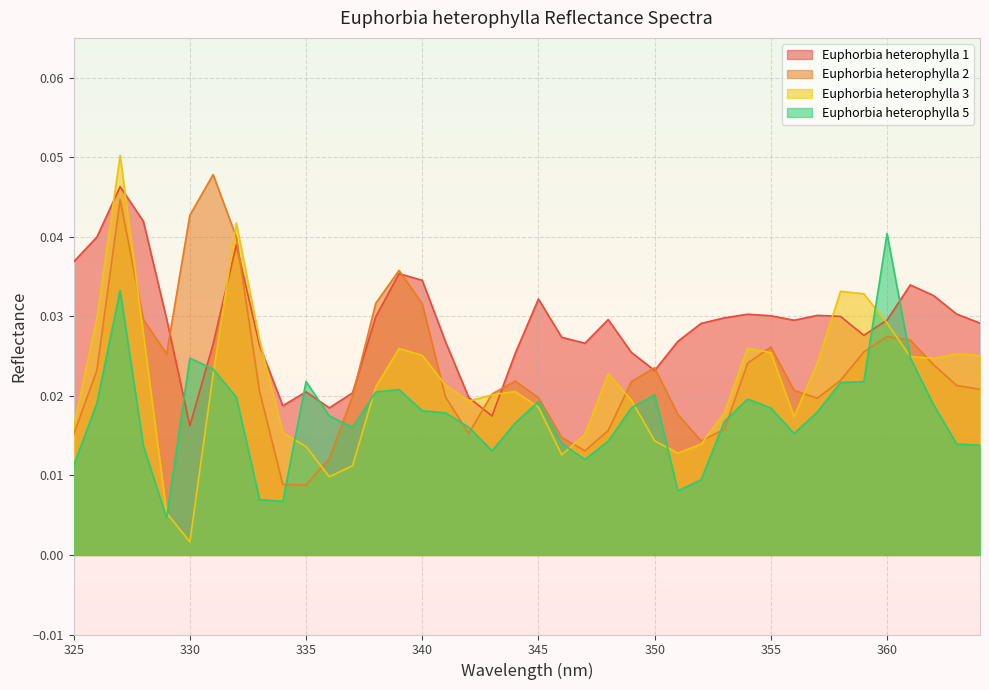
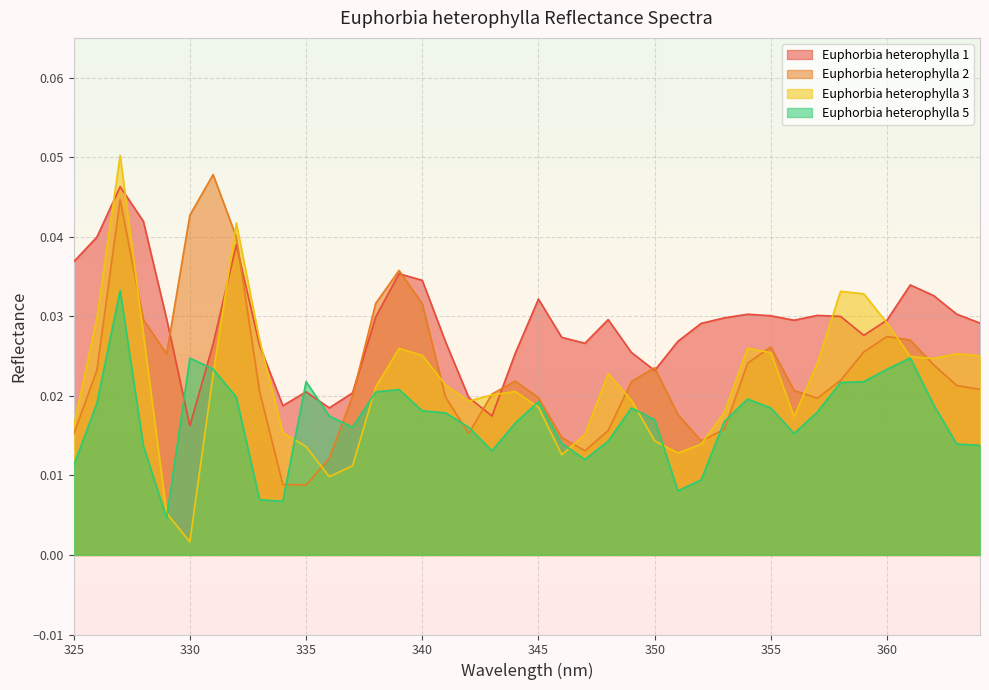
  {
    "Euphorbia heterophylla 5": {
      "325": 0.011,
      "330": 0.025,
      "335": 0.022,
      "340": 0.018,
      "345": 0.019,
-     "350": 0.020,
+     "350": 0.017,
      "355": 0.018,
-     "360": 0.040
+     "360": 0.023
    }
  }
